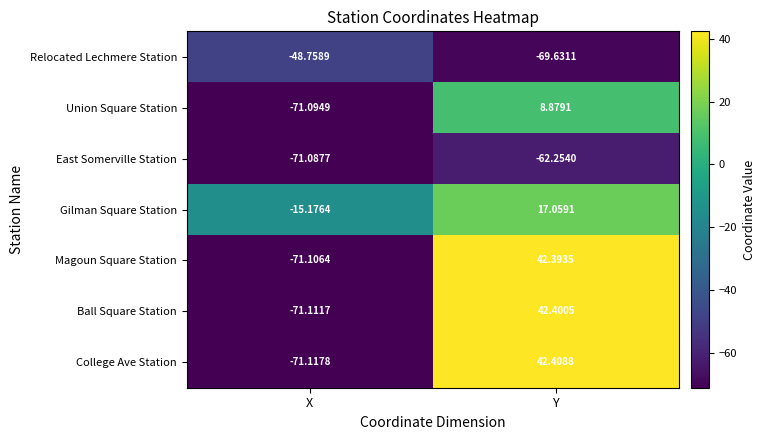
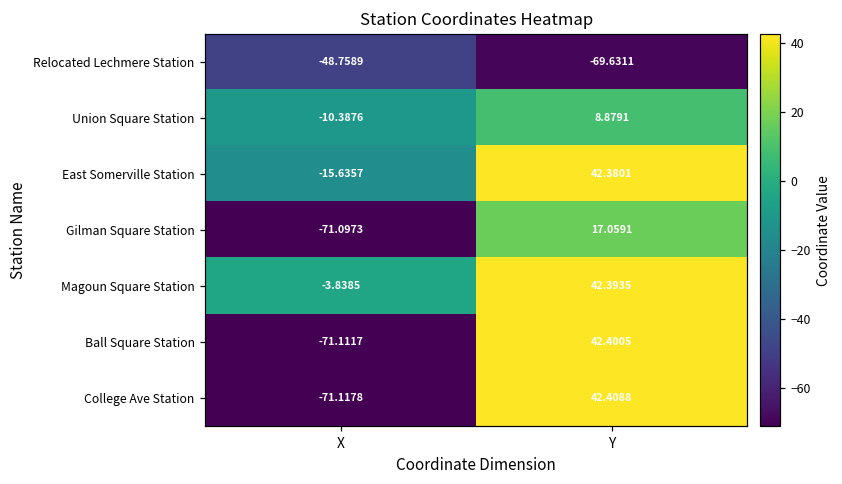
  {
    "Relocated Lechmere Station": {
      "X": -48.7589,
      "Y": -69.6311
    },
    "Union Square Station": {
-     "X": -71.0949,
+     "X": -10.3876,
      "Y": 8.8791
    },
    "East Somerville Station": {
-     "X": -71.0877,
-     "Y": -62.2540
+     "X": -15.6357,
+     "Y": 42.3801
    },
    "Gilman Square Station": {
-     "X": -15.1764,
+     "X": -71.0973,
      "Y": 17.0591
    },
    "Magoun Square Station": {
-     "X": -71.1064,
+     "X": -3.8385,
      "Y": 42.3935
    },
    "Ball Square Station": {
      "X": -71.1117,
      "Y": 42.4005
    },
    "College Ave Station": {
      "X": -71.1178,
      "Y": 42.4088
    }
  }
